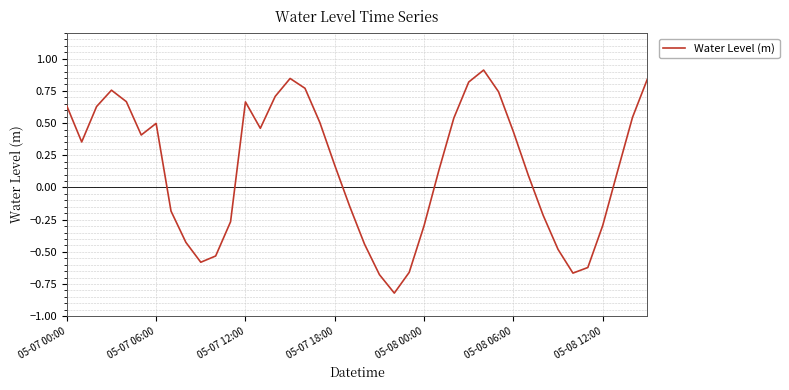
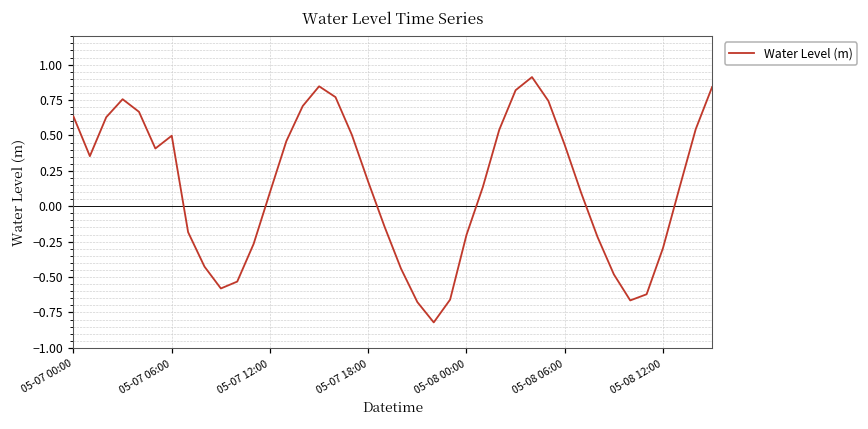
  {
    "05-07 00:00": 0.63,
    "05-07 06:00": 0.50,
-   "05-07 12:00": 0.66,
+   "05-07 12:00": 0.10,
    "05-07 18:00": 0.17,
-   "05-08 00:00": -0.30,
+   "05-08 00:00": -0.20,
    "05-08 06:00": 0.43,
    "05-08 12:00": -0.30
  }
